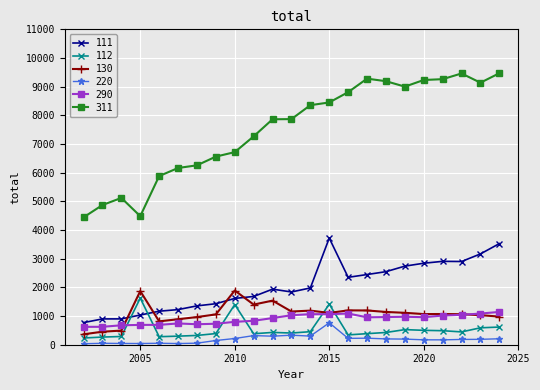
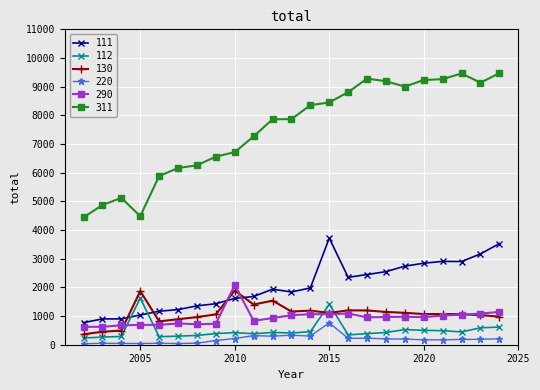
  {
    "111": {
      "2005": 1000,
      "2010": 1600,
      "2015": 3700,
      "2020": 2800
    },
    "112": {
      "2005": 1600,
-     "2010": 1400,
+     "2010": 400,
      "2015": 1400,
      "2020": 500
    },
    "130": {
      "2005": 1900,
      "2010": 1900,
      "2020": 1100
    },
    "220": {
      "2005": 0,
      "2010": 200,
      "2015": 800,
      "2020": 200
    },
    "290": {
      "2005": 700,
-     "2010": 800,
+     "2010": 2100,
      "2020": 1000
    },
    "311": {
      "2005": 4500,
      "2010": 6700,
      "2015": 8500,
      "2020": 9200
    }
  }
